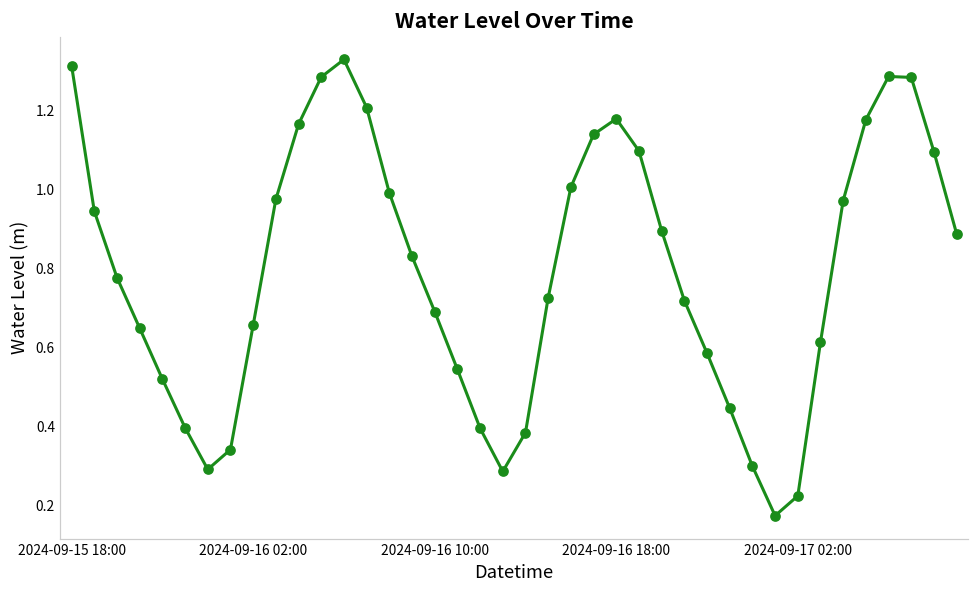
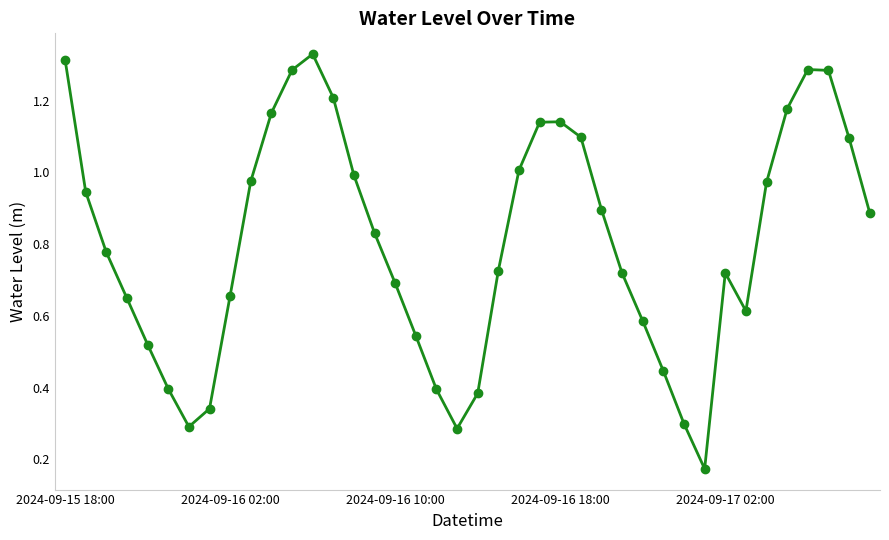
  {
    "2024-09-15 18:00": 1.31,
    "2024-09-16 02:00": 0.66,
    "2024-09-16 10:00": 0.69,
-   "2024-09-16 18:00": 1.18,
-   "2024-09-17 02:00": 0.22
+   "2024-09-16 18:00": 1.14,
+   "2024-09-17 02:00": 0.72
  }
